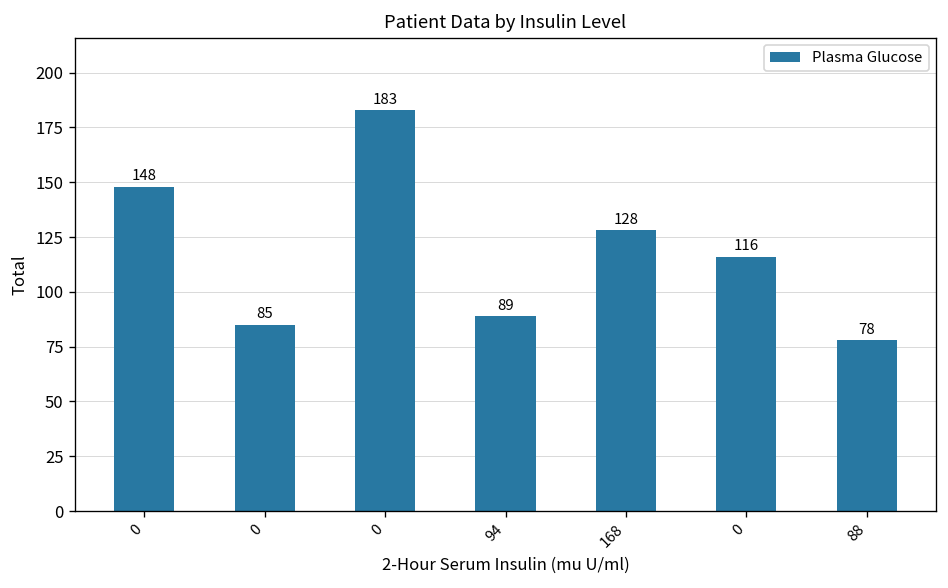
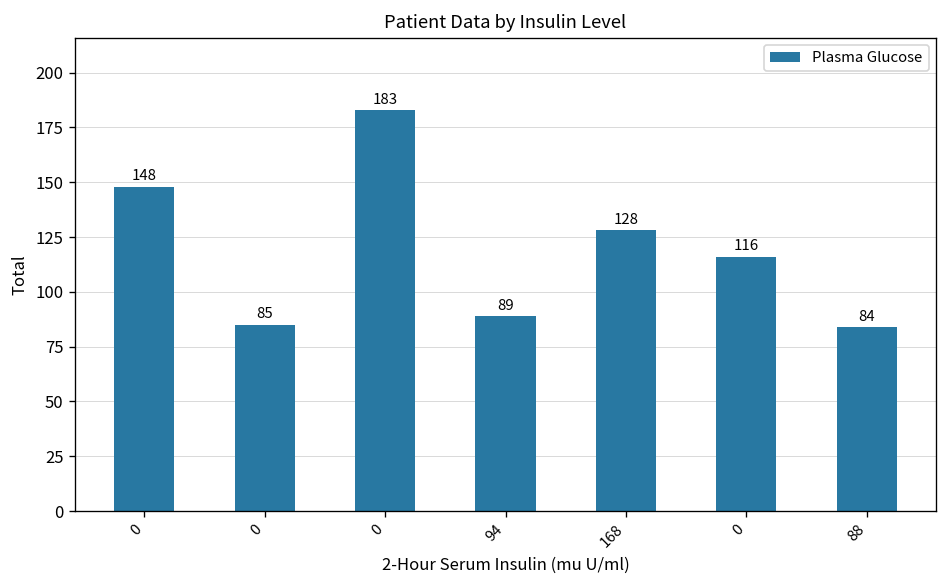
  {
    "94": 89,
    "168": 128,
-   "88": 78
+   "88": 84
  }
